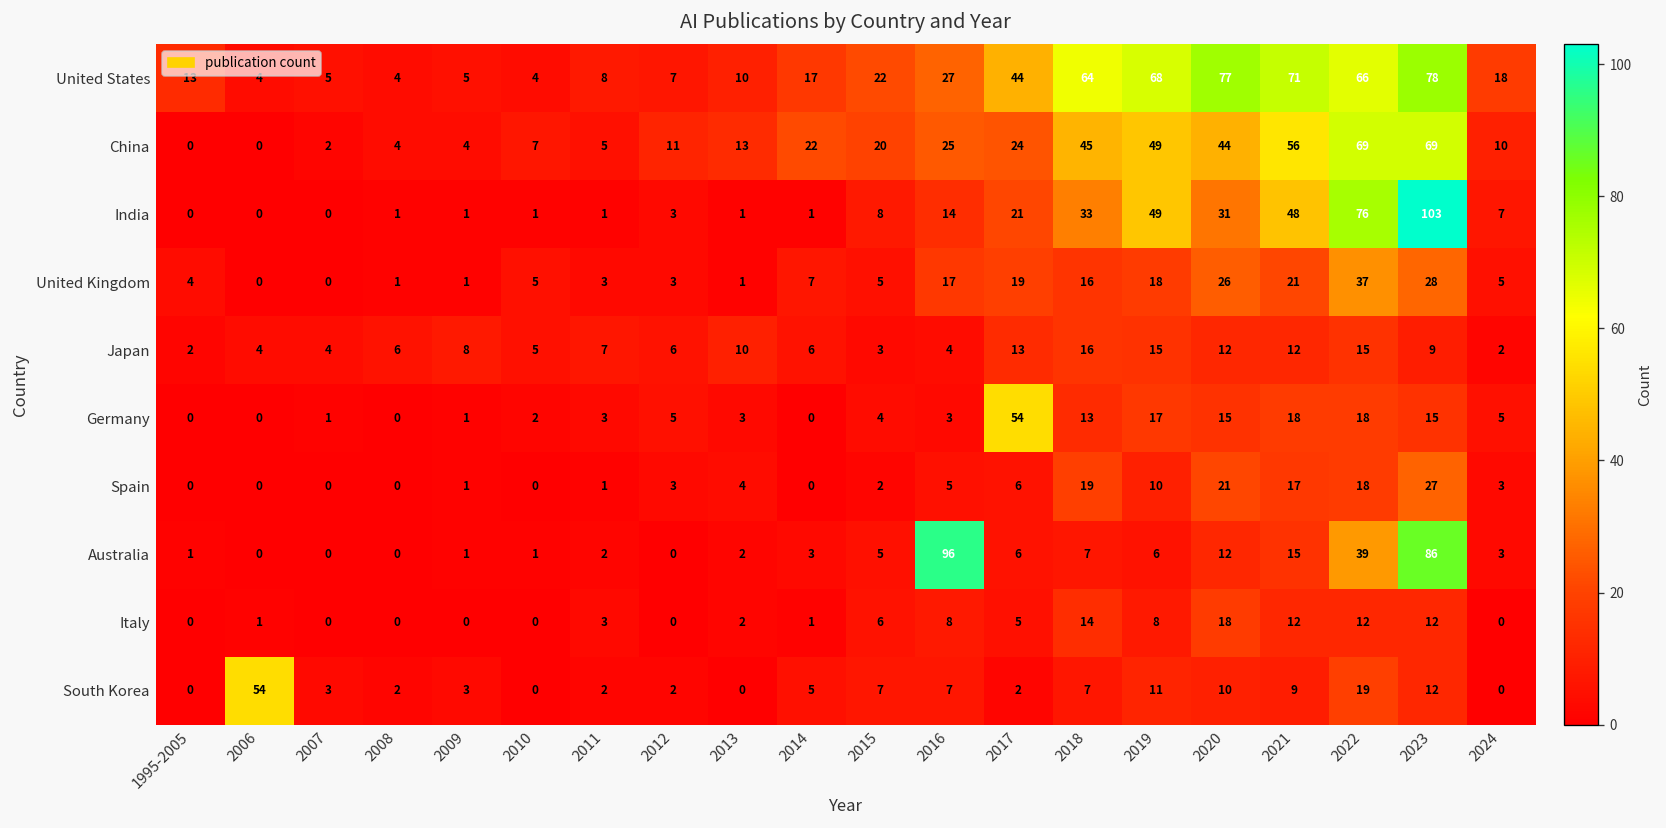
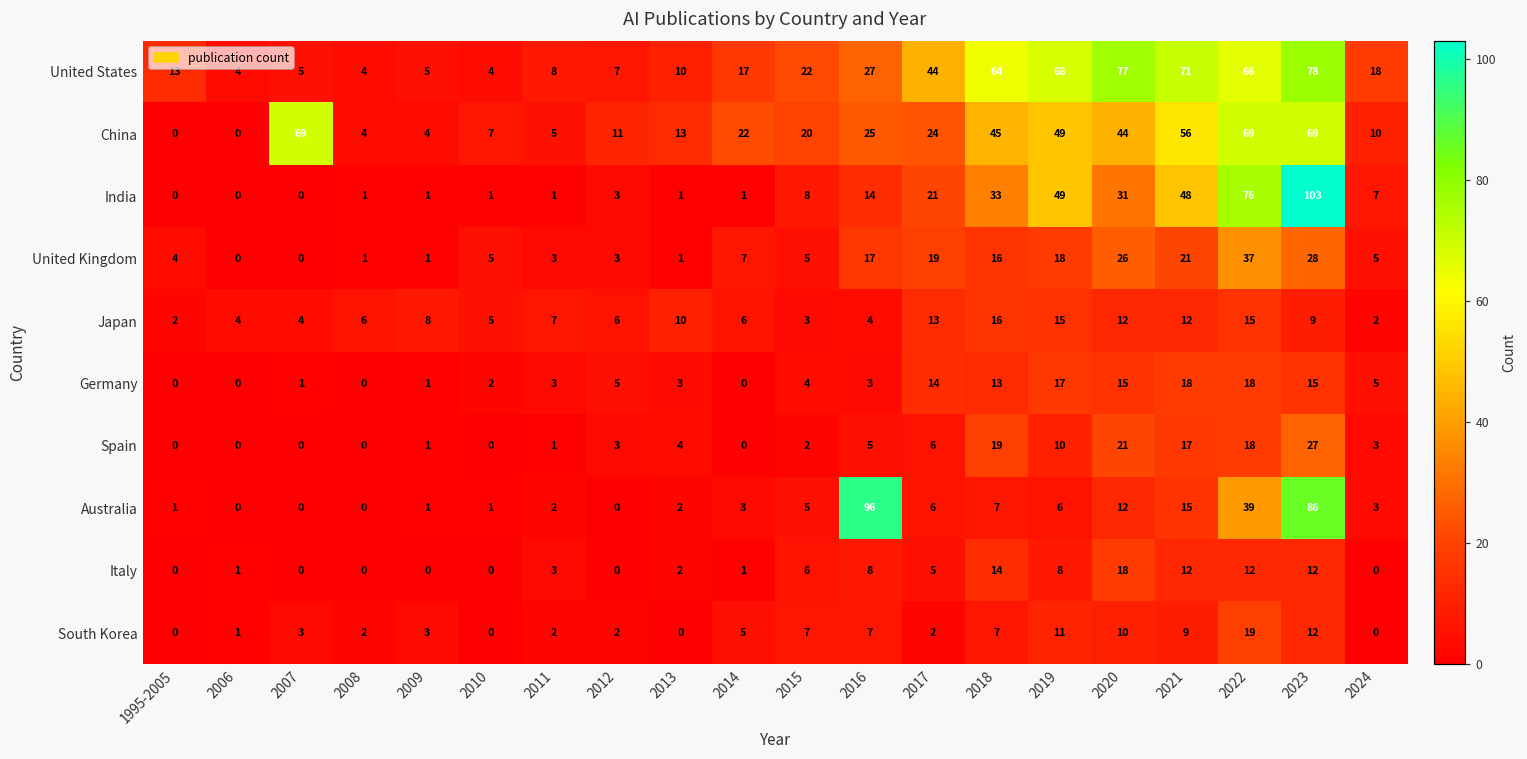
  {
    "United States": {
      "2007": 5,
      "2008": 4,
      "2009": 5,
      "2010": 4,
      "2011": 8,
      "2012": 7,
      "2013": 10,
      "2014": 17,
      "2015": 22,
      "2016": 27,
      "2017": 44,
      "2018": 64,
      "2019": 68,
      "2020": 77,
      "2021": 71,
      "2022": 66,
      "2023": 78,
      "2024": 18
    },
    "China": {
      "1995-2005": 0,
      "2006": 0,
-     "2007": 2,
+     "2007": 69,
      "2008": 4,
      "2009": 4,
      "2010": 7,
      "2011": 5,
      "2012": 11,
      "2013": 13,
      "2014": 22,
      "2015": 20,
      "2016": 25,
      "2017": 24,
      "2018": 45,
      "2019": 49,
      "2020": 44,
      "2021": 56,
      "2022": 69,
      "2023": 69,
      "2024": 10
    },
    "India": {
      "1995-2005": 0,
      "2006": 0,
      "2007": 0,
      "2008": 1,
      "2009": 1,
      "2010": 1,
      "2011": 1,
      "2012": 3,
      "2013": 1,
      "2014": 1,
      "2015": 8,
      "2016": 14,
      "2017": 21,
      "2018": 33,
      "2019": 49,
      "2020": 31,
      "2021": 48,
      "2022": 76,
      "2023": 103,
      "2024": 7
    },
    "United Kingdom": {
      "1995-2005": 4,
      "2006": 0,
      "2007": 0,
      "2008": 1,
      "2009": 1,
      "2010": 5,
      "2011": 3,
      "2012": 3,
      "2013": 1,
      "2014": 7,
      "2015": 5,
      "2016": 17,
      "2017": 19,
      "2018": 16,
      "2019": 18,
      "2020": 26,
      "2021": 21,
      "2022": 37,
      "2023": 28,
      "2024": 5
    },
    "Japan": {
      "1995-2005": 2,
      "2006": 4,
      "2007": 4,
      "2008": 6,
      "2009": 8,
      "2010": 5,
      "2011": 7,
      "2012": 6,
      "2013": 10,
      "2014": 6,
      "2015": 3,
      "2016": 4,
      "2017": 13,
      "2018": 16,
      "2019": 15,
      "2020": 12,
      "2021": 12,
      "2022": 15,
      "2023": 9,
      "2024": 2
    },
    "Germany": {
      "1995-2005": 0,
      "2006": 0,
      "2007": 1,
      "2008": 0,
      "2009": 1,
      "2010": 2,
      "2011": 3,
      "2012": 5,
      "2013": 3,
      "2014": 0,
      "2015": 4,
      "2016": 3,
-     "2017": 54,
+     "2017": 14,
      "2018": 13,
      "2019": 17,
      "2020": 15,
      "2021": 18,
      "2022": 18,
      "2023": 15,
      "2024": 5
    },
    "Spain": {
      "1995-2005": 0,
      "2006": 0,
      "2007": 0,
      "2008": 0,
      "2009": 1,
      "2010": 0,
      "2011": 1,
      "2012": 3,
      "2013": 4,
      "2014": 0,
      "2015": 2,
      "2016": 5,
      "2017": 6,
      "2018": 19,
      "2019": 10,
      "2020": 21,
      "2021": 17,
      "2022": 18,
      "2023": 27,
      "2024": 3
    },
    "Australia": {
      "1995-2005": 1,
      "2006": 0,
      "2007": 0,
      "2008": 0,
      "2009": 1,
      "2010": 1,
      "2011": 2,
      "2012": 0,
      "2013": 2,
      "2014": 3,
      "2015": 5,
      "2016": 96,
      "2017": 6,
      "2018": 7,
      "2019": 6,
      "2020": 12,
      "2021": 15,
      "2022": 39,
      "2023": 86,
      "2024": 3
    },
    "Italy": {
      "1995-2005": 0,
      "2006": 1,
      "2007": 0,
      "2008": 0,
      "2009": 0,
      "2010": 0,
      "2011": 3,
      "2012": 0,
      "2013": 2,
      "2014": 1,
      "2015": 6,
      "2016": 8,
      "2017": 5,
      "2018": 14,
      "2019": 8,
      "2020": 18,
      "2021": 12,
      "2022": 12,
      "2023": 12,
      "2024": 0
    },
    "South Korea": {
      "1995-2005": 0,
-     "2006": 54,
+     "2006": 1,
      "2007": 3,
      "2008": 2,
      "2009": 3,
      "2010": 0,
      "2011": 2,
      "2012": 2,
      "2013": 0,
      "2014": 5,
      "2015": 7,
      "2016": 7,
      "2017": 2,
      "2018": 7,
      "2019": 11,
      "2020": 10,
      "2021": 9,
      "2022": 19,
      "2023": 12,
      "2024": 0
    }
  }
